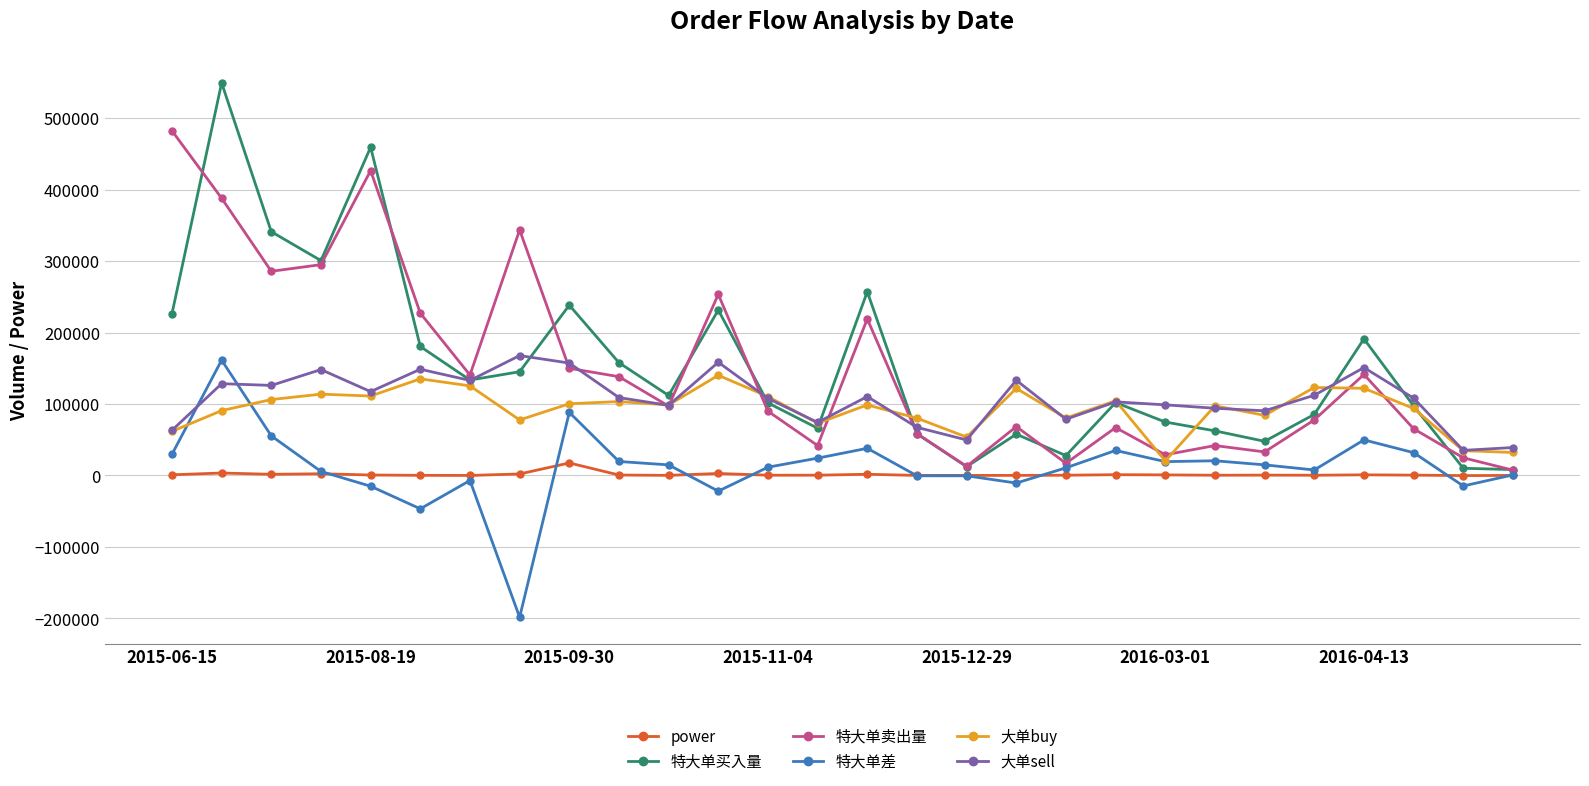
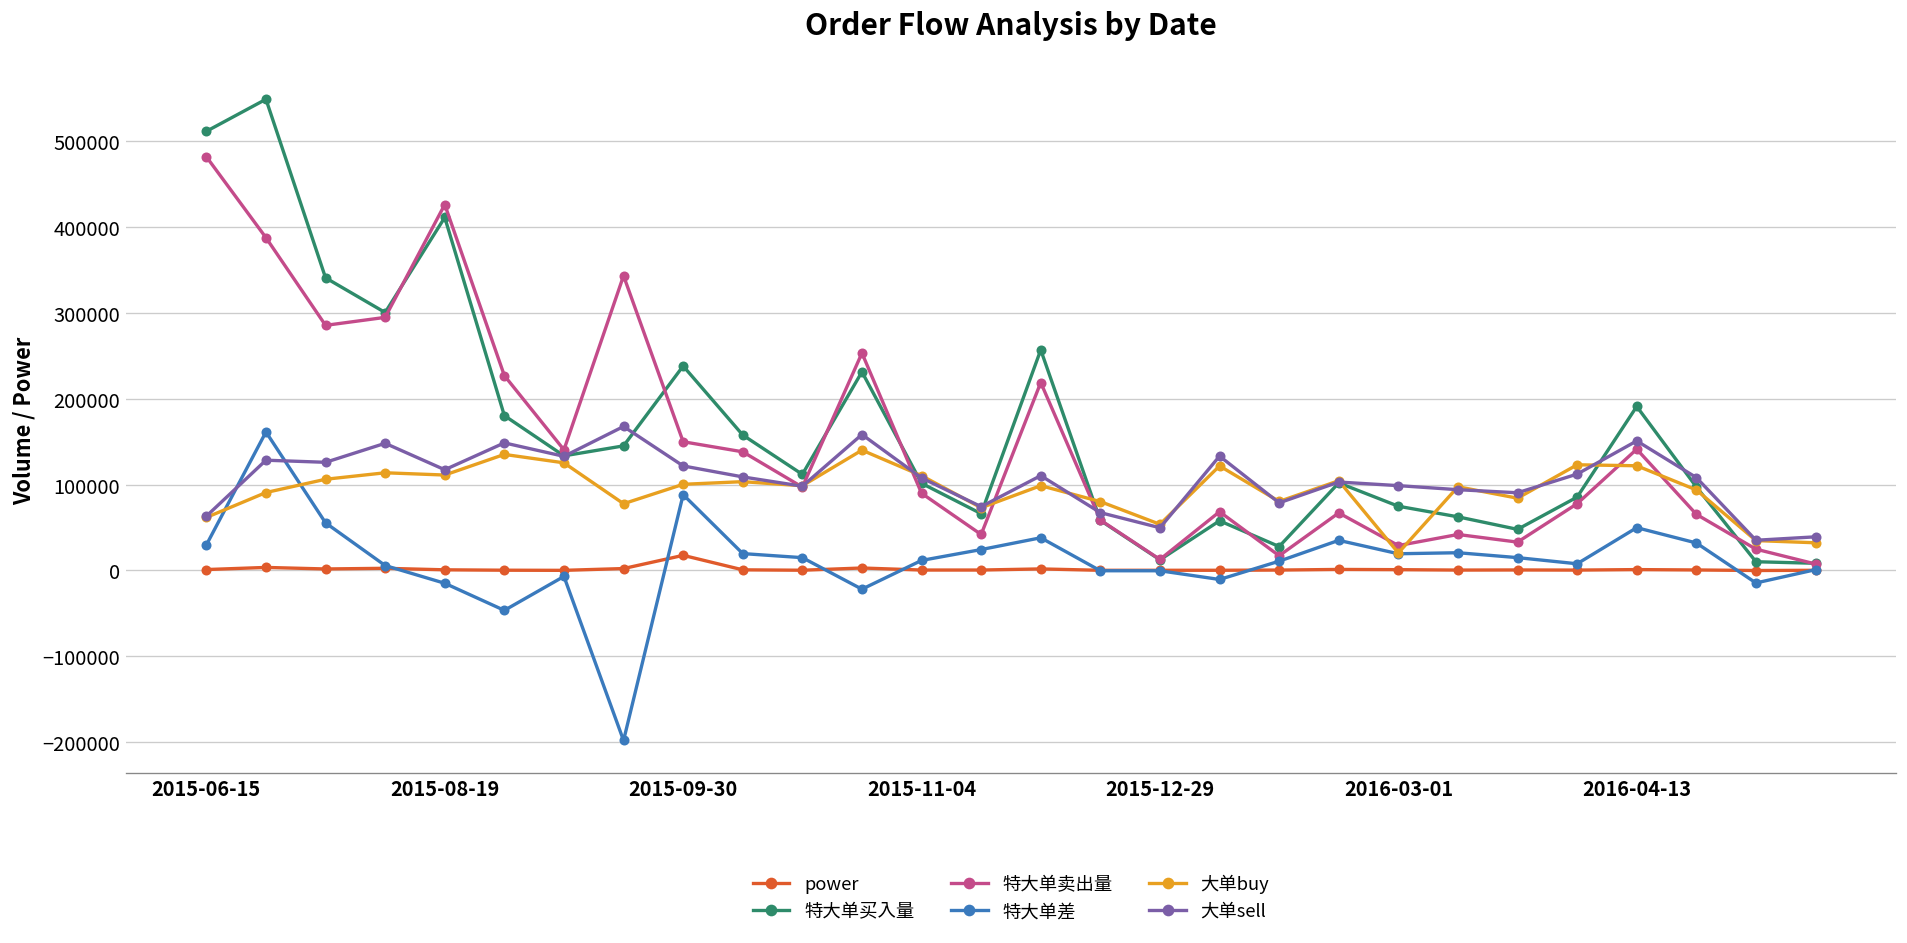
  {
    "power": {
      "2015-06-15": 0,
      "2015-08-19": 0,
      "2015-09-30": 20000,
      "2015-11-04": 0,
      "2016-03-01": 0,
      "2016-04-13": 0
    },
    "特大单买入量": {
-     "2015-06-15": 230000,
-     "2015-08-19": 460000,
+     "2015-06-15": 510000,
+     "2015-08-19": 410000,
      "2015-09-30": 240000,
      "2015-11-04": 100000,
      "2016-03-01": 70000,
      "2016-04-13": 190000
    },
    "特大单卖出量": {
      "2015-06-15": 480000,
      "2015-08-19": 430000,
      "2015-09-30": 150000,
      "2015-11-04": 90000,
      "2016-03-01": 30000,
      "2016-04-13": 140000
    },
    "特大单差": {
      "2015-06-15": 30000,
      "2015-08-19": -20000,
      "2015-09-30": 90000,
      "2015-11-04": 10000,
      "2016-04-13": 50000
    },
    "大单buy": {
      "2015-08-19": 110000,
      "2015-09-30": 100000,
      "2015-12-29": 50000,
      "2016-04-13": 120000
    },
    "大单sell": {
      "2015-08-19": 120000,
-     "2015-09-30": 160000,
+     "2015-09-30": 120000,
      "2015-12-29": 50000,
      "2016-03-01": 100000,
      "2016-04-13": 150000
    }
  }
